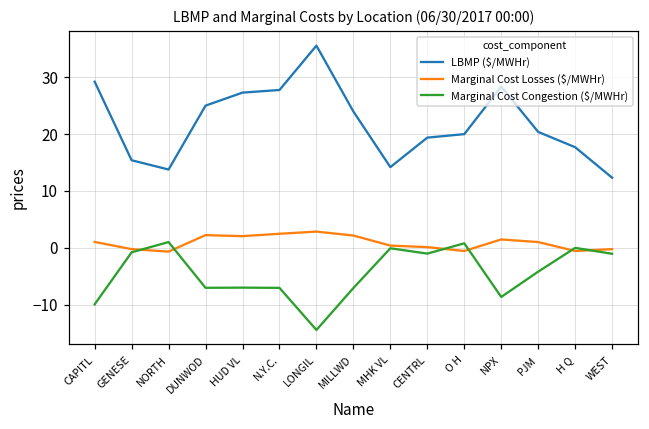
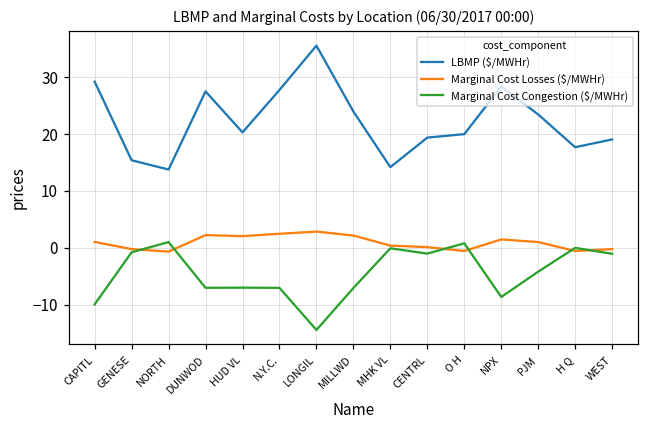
  {
    "LBMP ($/MWHr)": {
      "CAPITL": 29,
      "GENESE": 15,
      "NORTH": 14,
-     "DUNWOD": 25,
-     "HUD VL": 27,
+     "DUNWOD": 28,
+     "HUD VL": 20,
      "N.Y.C.": 28,
      "LONGIL": 36,
      "MILLWD": 24,
      "MHK VL": 14,
      "CENTRL": 19,
      "O H": 20,
-     "PJM": 20,
+     "PJM": 23,
      "H Q": 18,
-     "WEST": 12
+     "WEST": 19
    },
    "Marginal Cost Losses ($/MWHr)": {
      "CAPITL": 1,
      "GENESE": 0,
      "NORTH": -1,
      "DUNWOD": 2,
      "HUD VL": 2,
      "N.Y.C.": 2,
      "LONGIL": 3,
      "MILLWD": 2,
      "CENTRL": 0,
      "O H": -1,
      "NPX": 1,
      "PJM": 1,
      "H Q": -1,
      "WEST": 0
    },
    "Marginal Cost Congestion ($/MWHr)": {
      "CAPITL": -10,
      "GENESE": -1,
      "NORTH": 1,
      "DUNWOD": -7,
      "HUD VL": -7,
      "N.Y.C.": -7,
      "LONGIL": -14,
      "MILLWD": -7,
      "CENTRL": -1,
      "O H": 1,
      "NPX": -9,
      "PJM": -4,
      "H Q": 0,
      "WEST": -1
    }
  }
